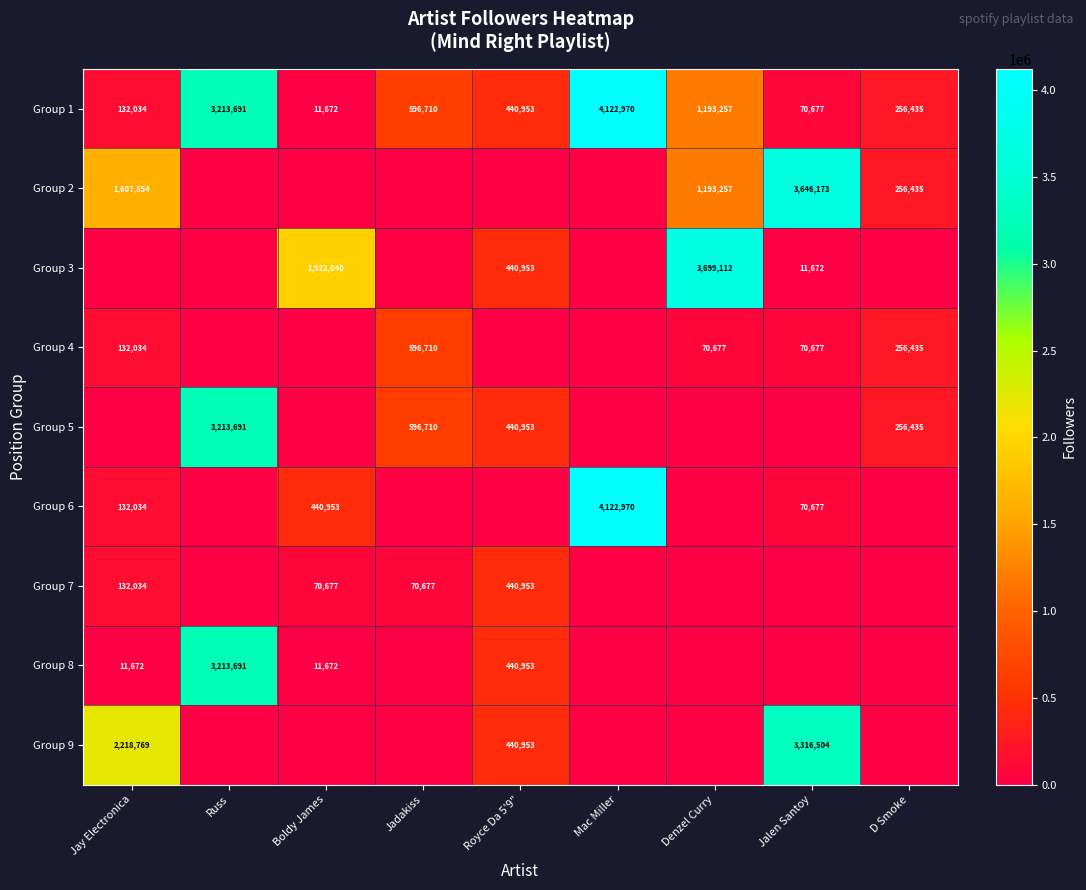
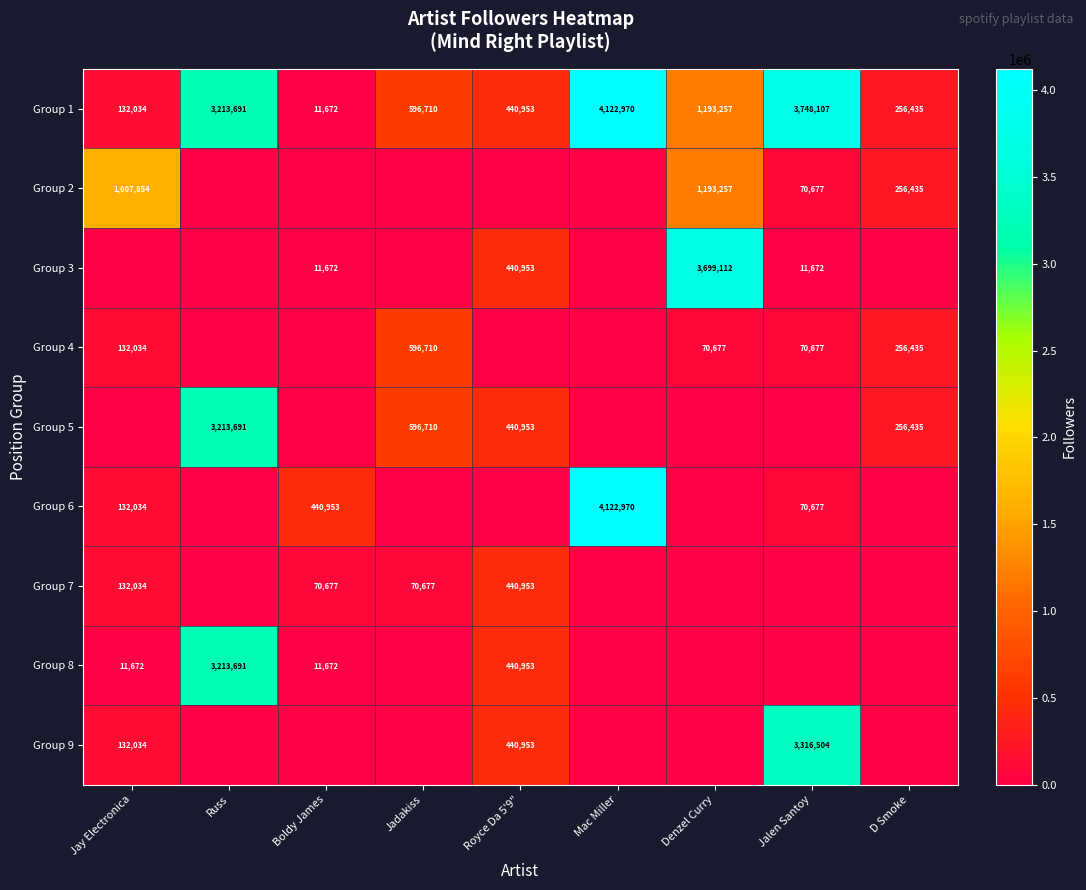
  {
    "Group 1": {
      "Jay Electronica": "132,034",
      "Russ": "3,213,691",
      "Boldy James": "11,672",
      "Jadakiss": "596,710",
      "Royce Da 5'9\"": "440,953",
      "Mac Miller": "4,122,970",
      "Denzel Curry": "1,193,257",
-     "Jalen Santoy": "70,677",
+     "Jalen Santoy": "3,748,107",
      "D Smoke": "256,435"
    },
    "Group 2": {
      "Jay Electronica": "1,607,854",
      "Denzel Curry": "1,193,257",
-     "Jalen Santoy": "3,646,173",
+     "Jalen Santoy": "70,677",
      "D Smoke": "256,435"
    },
    "Group 3": {
-     "Boldy James": "1,922,040",
+     "Boldy James": "11,672",
      "Royce Da 5'9\"": "440,953",
      "Denzel Curry": "3,699,112",
      "Jalen Santoy": "11,672"
    },
    "Group 4": {
      "Jay Electronica": "132,034",
      "Jadakiss": "596,710",
      "Denzel Curry": "70,677",
      "Jalen Santoy": "70,677",
      "D Smoke": "256,435"
    },
    "Group 5": {
      "Russ": "3,213,691",
      "Jadakiss": "596,710",
      "Royce Da 5'9\"": "440,953",
      "D Smoke": "256,435"
    },
    "Group 6": {
      "Jay Electronica": "132,034",
      "Boldy James": "440,953",
      "Mac Miller": "4,122,970",
      "Jalen Santoy": "70,677"
    },
    "Group 7": {
      "Jay Electronica": "132,034",
      "Boldy James": "70,677",
      "Jadakiss": "70,677",
      "Royce Da 5'9\"": "440,953"
    },
    "Group 8": {
      "Jay Electronica": "11,672",
      "Russ": "3,213,691",
      "Boldy James": "11,672",
      "Royce Da 5'9\"": "440,953"
    },
    "Group 9": {
-     "Jay Electronica": "2,218,769",
+     "Jay Electronica": "132,034",
      "Royce Da 5'9\"": "440,953",
      "Jalen Santoy": "3,316,504"
    }
  }
